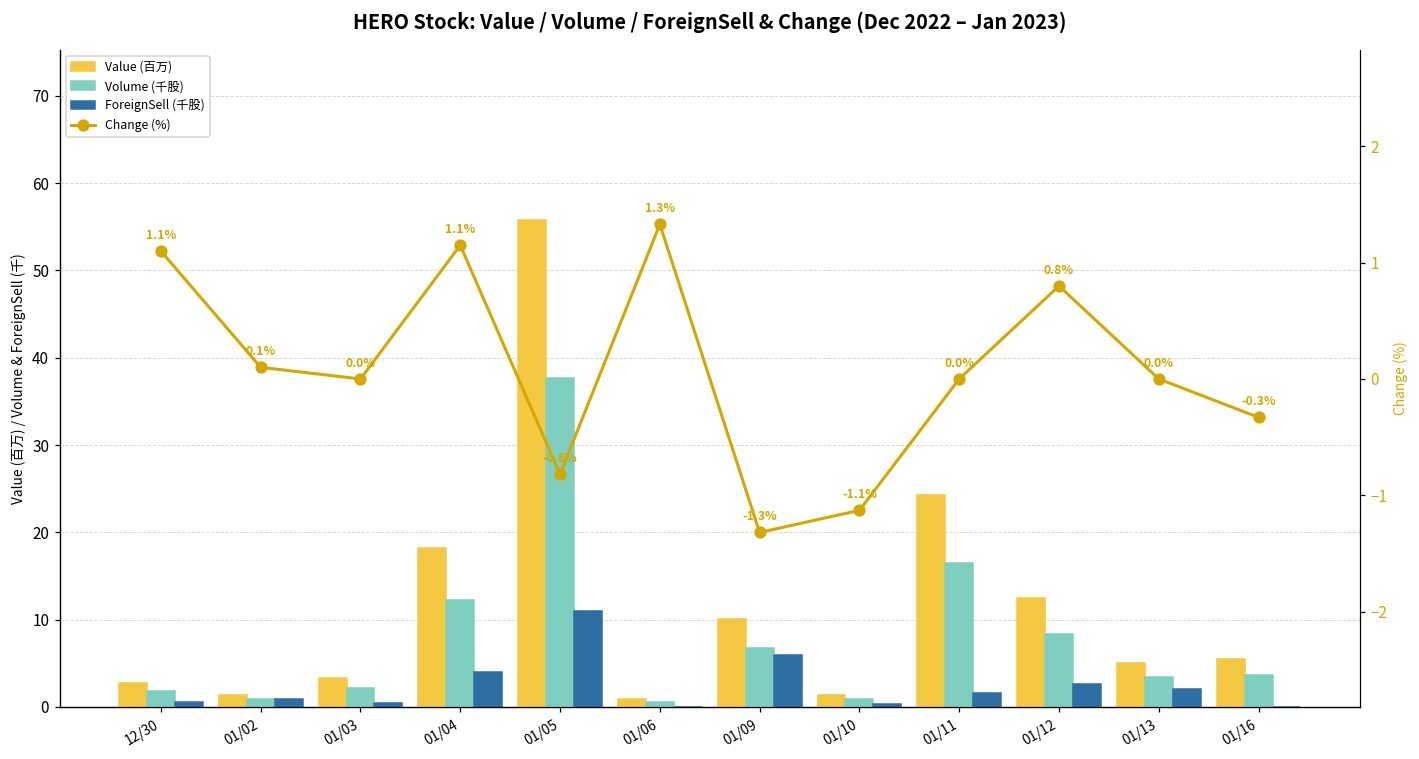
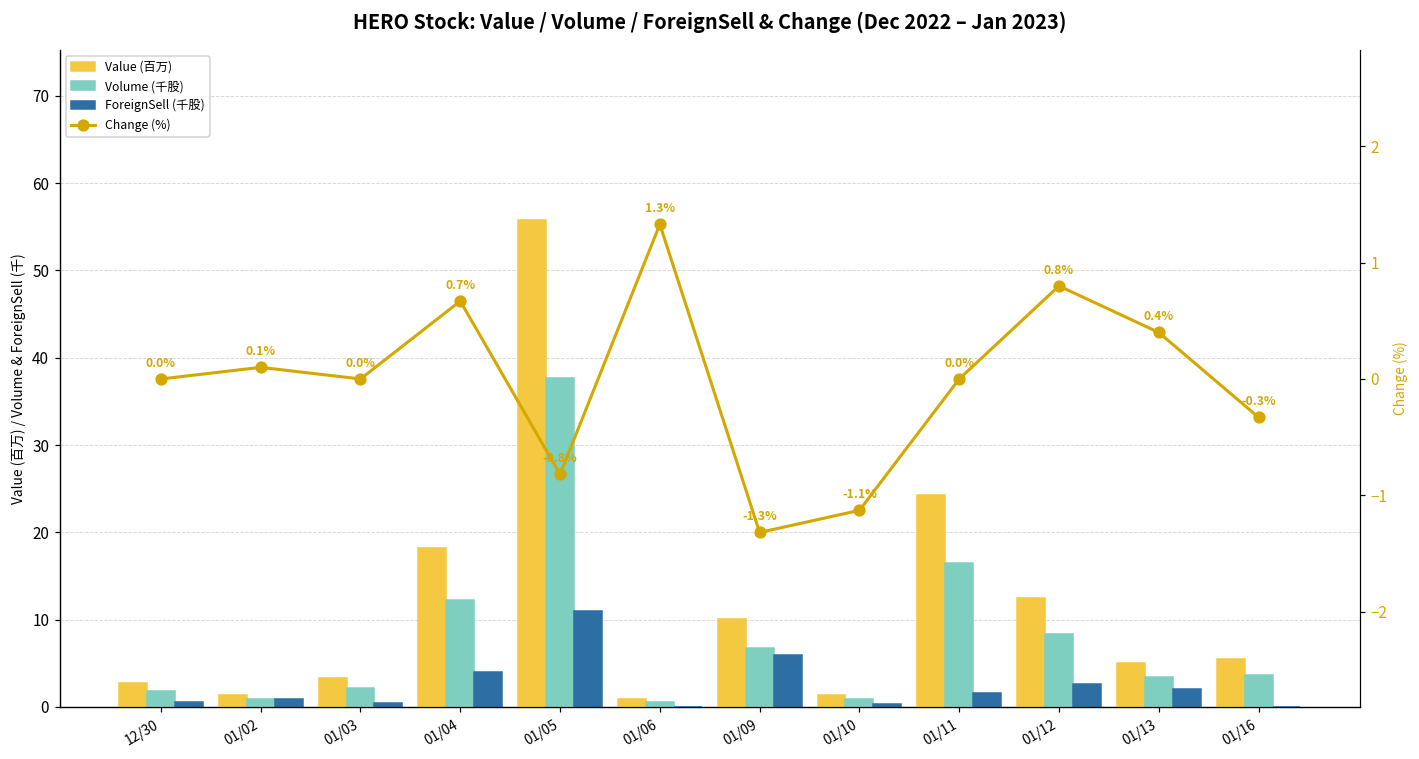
  {
    "Change (%)": {
-     "12/30": "1.1%",
+     "12/30": "0.0%",
      "01/02": "0.1%",
      "01/03": "0.0%",
-     "01/04": "1.1%",
+     "01/04": "0.7%",
      "01/05": "-0.8%",
      "01/06": "1.3%",
      "01/09": "-1.3%",
      "01/10": "-1.1%",
      "01/11": "0.0%",
      "01/12": "0.8%",
-     "01/13": "0.0%",
+     "01/13": "0.4%",
      "01/16": "-0.3%"
    }
  }
